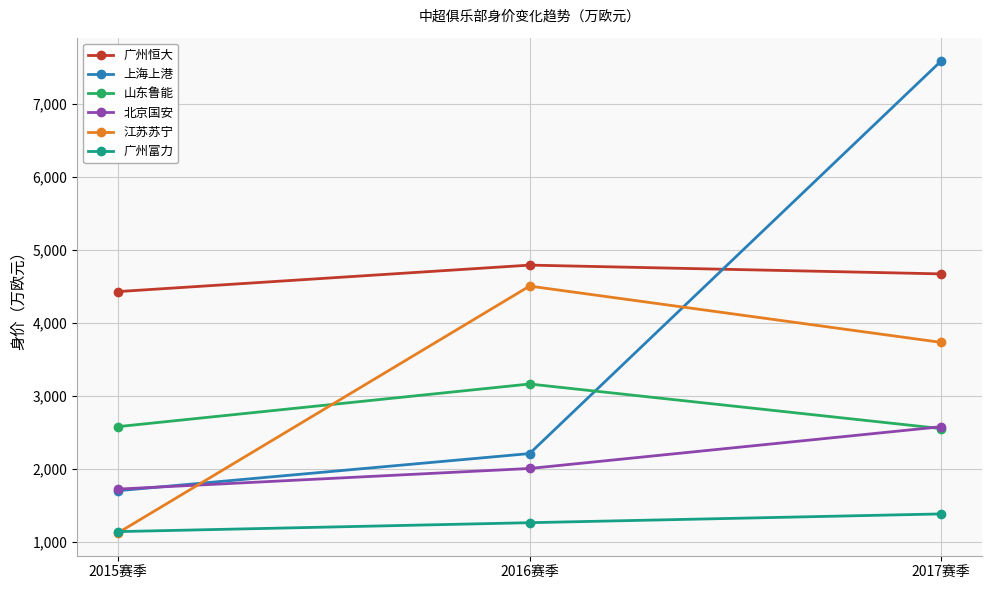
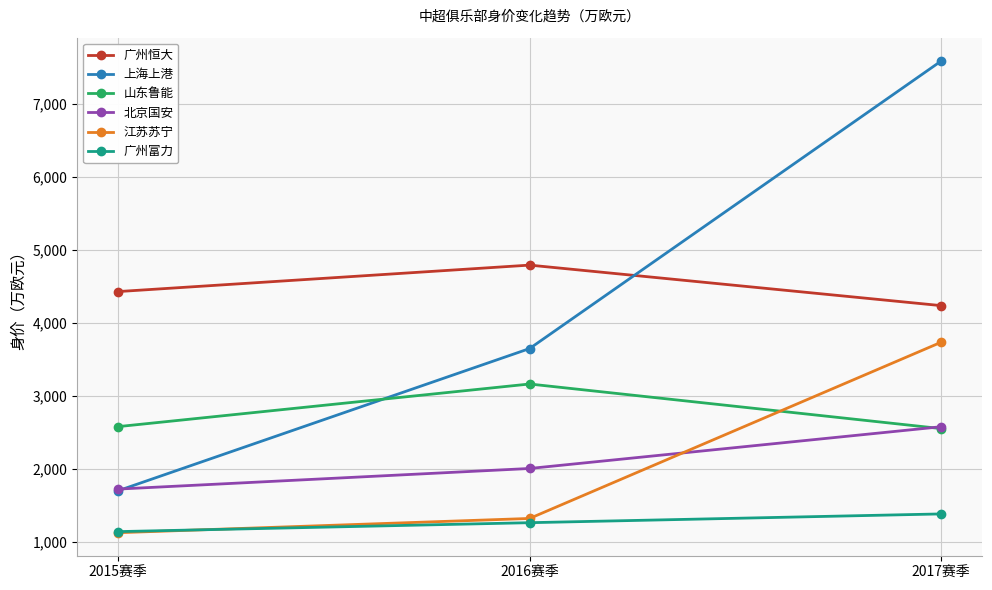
  {
    "广州恒大": {
      "2015赛季": "4,400",
      "2016赛季": "4,800",
-     "2017赛季": "4,700"
+     "2017赛季": "4,200"
    },
    "上海上港": {
-     "2016赛季": "2,200",
+     "2016赛季": "3,600",
      "2017赛季": "7,600"
    },
    "北京国安": {
      "2016赛季": "2,000"
    },
    "江苏苏宁": {
-     "2016赛季": "4,500",
+     "2016赛季": "1,300",
      "2017赛季": "3,700"
    }
  }
